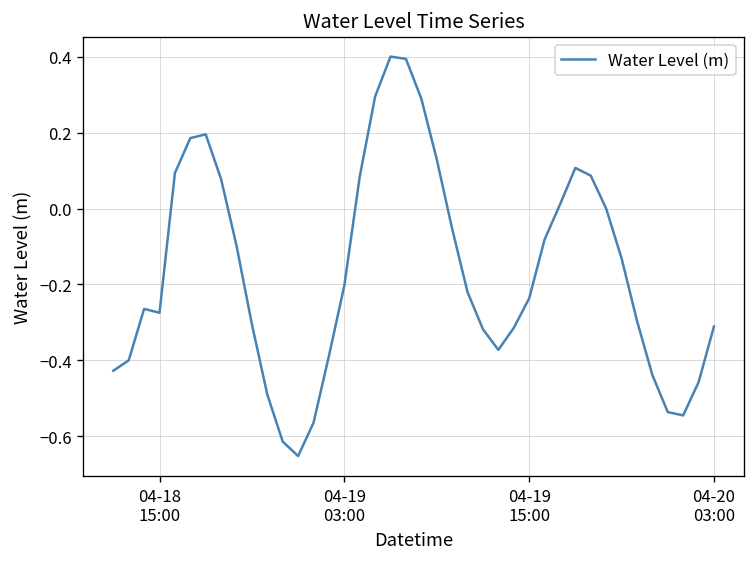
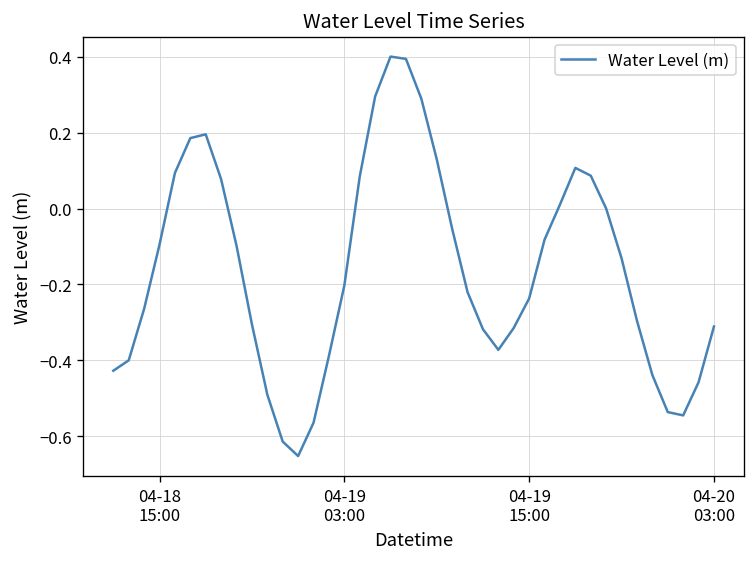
  {
-   "04-18 15:00": -0.27,
+   "04-18 15:00": -0.09,
    "04-19 03:00": -0.20,
    "04-19 15:00": -0.24,
    "04-20 03:00": -0.31
  }
